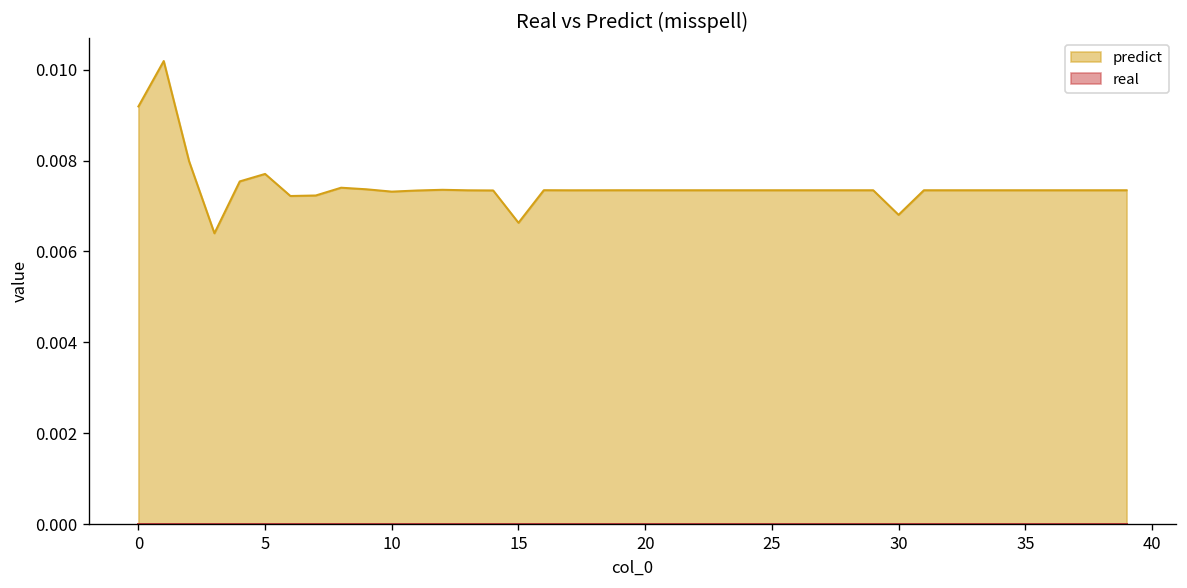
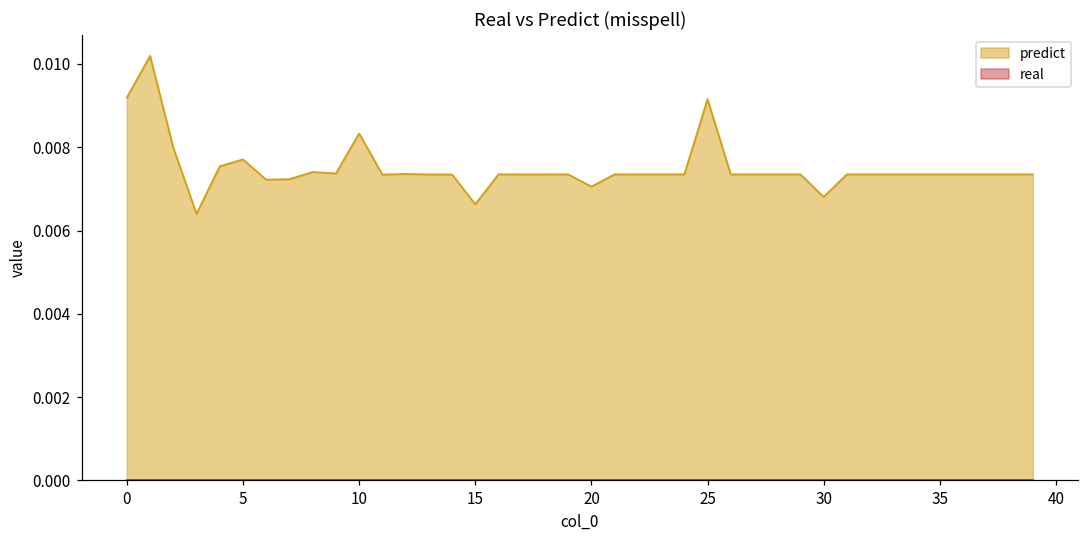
  {
    "predict": {
      "0": 0.0092,
      "5": 0.0077,
-     "10": 0.0073,
+     "10": 0.0083,
      "15": 0.0066,
-     "20": 0.0073,
-     "25": 0.0073,
+     "20": 0.0071,
+     "25": 0.0092,
      "30": 0.0068,
      "35": 0.0073
    },
    "real": {
      "0": 0.0000,
      "5": 0.0000,
      "10": 0.0000,
      "15": 0.0000,
      "20": 0.0000,
      "25": 0.0000,
      "30": 0.0000,
      "35": 0.0000
    }
  }
